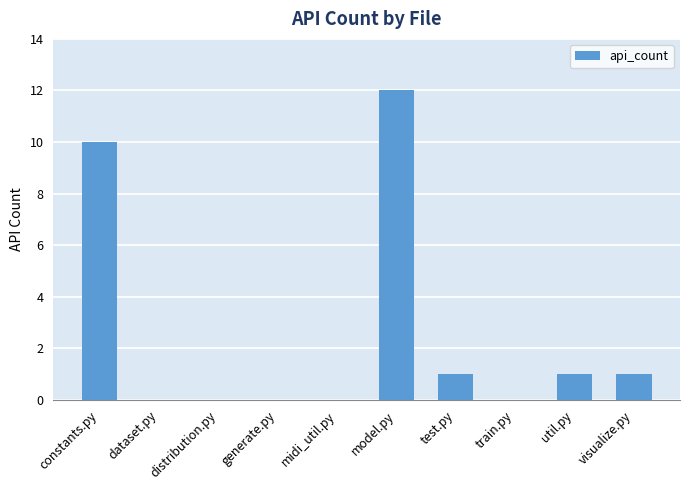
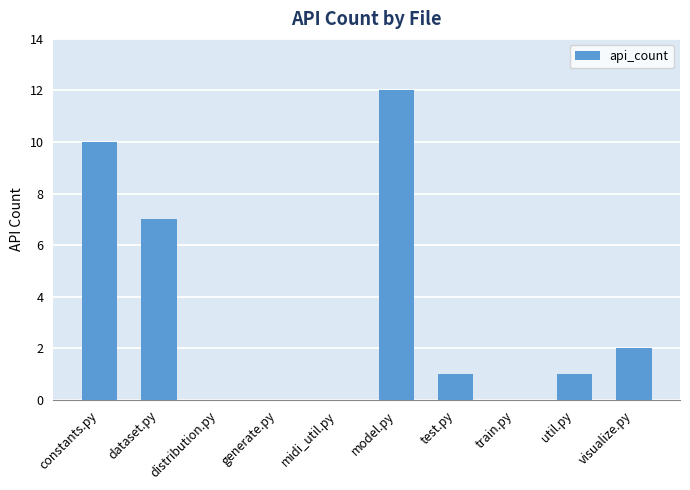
  {
    "constants.py": 10,
-   "dataset.py": 0,
+   "dataset.py": 7,
    "distribution.py": 0,
    "generate.py": 0,
    "midi_util.py": 0,
    "model.py": 12,
    "test.py": 1,
    "train.py": 0,
    "util.py": 1,
-   "visualize.py": 1
+   "visualize.py": 2
  }
